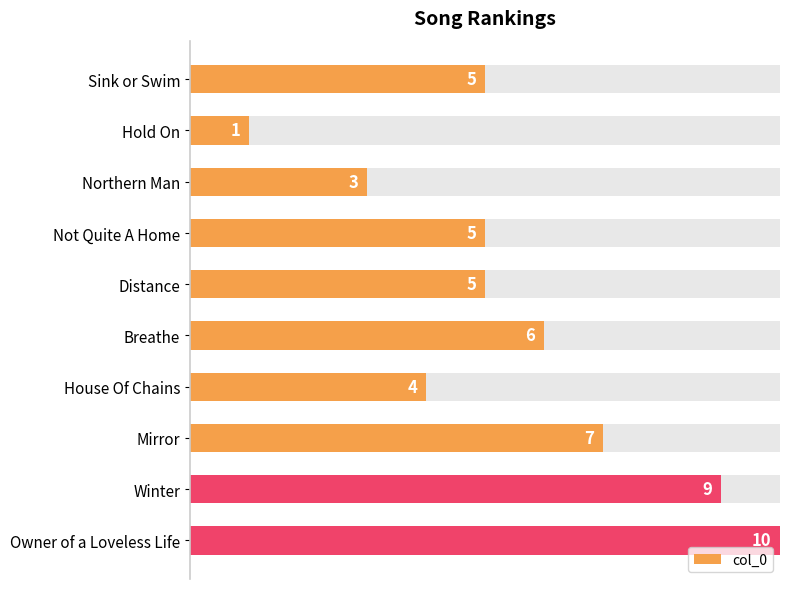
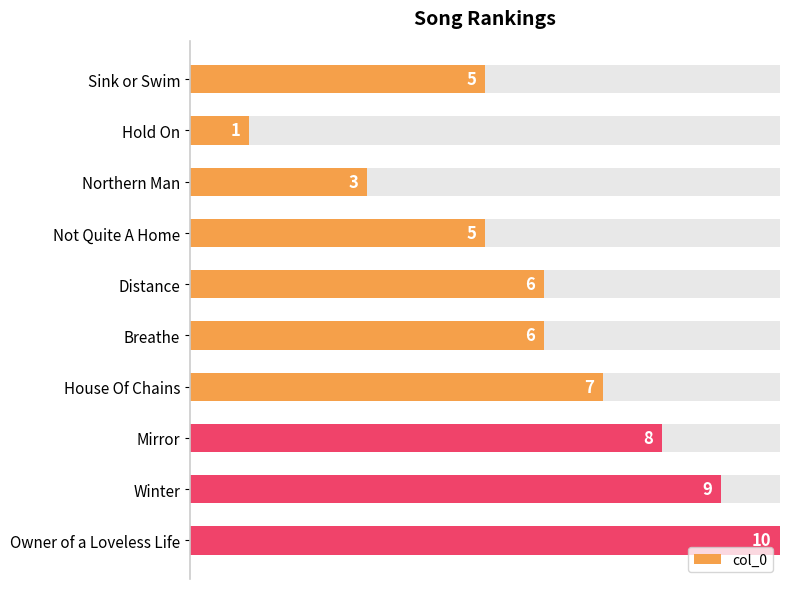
  {
    "col_0": {
-     "Distance": 5,
-     "House Of Chains": 4,
-     "Mirror": 7
+     "Distance": 6,
+     "House Of Chains": 7,
+     "Mirror": 8
    }
  }
